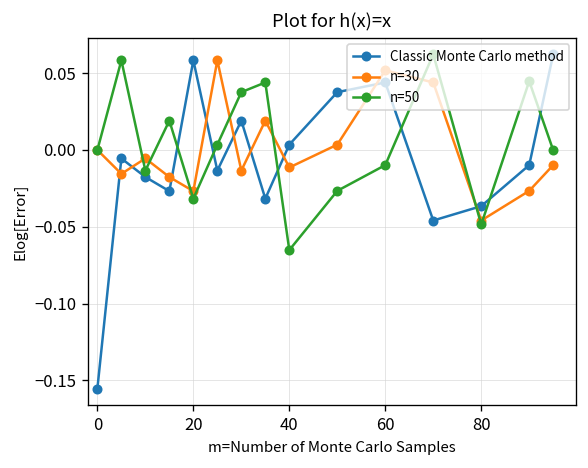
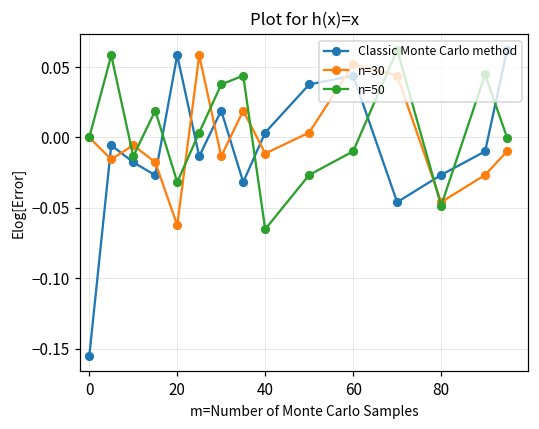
  {
    "Classic Monte Carlo method": {
      "0": -0.155,
      "20": 0.058,
      "40": 0.003,
-     "80": -0.037
+     "80": -0.027
    },
    "n=30": {
-     "20": -0.027,
+     "20": -0.062,
      "40": -0.011,
      "80": -0.046
    },
    "n=50": {
      "20": -0.032,
      "40": -0.065,
      "60": -0.010,
      "80": -0.049
    }
  }
